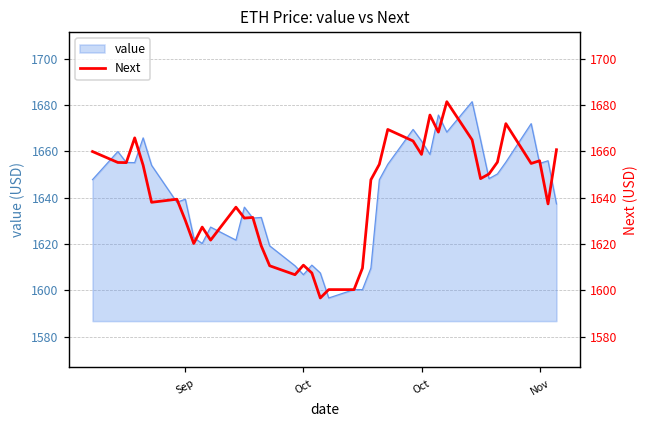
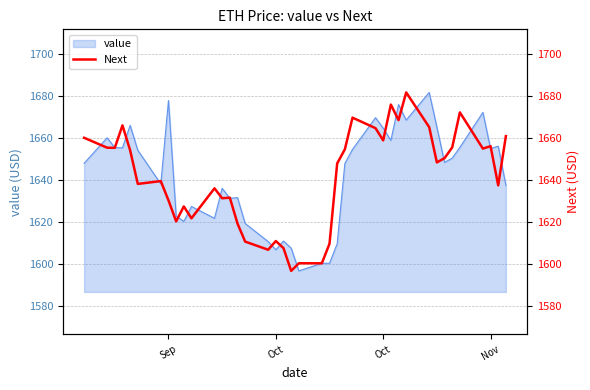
  {
    "value": {
-     "Sep": 1639,
+     "Sep": 1678,
      "Nov": 1655
    },
    "Next": {
      "Sep": 1630,
      "Nov": 1656
    }
  }
